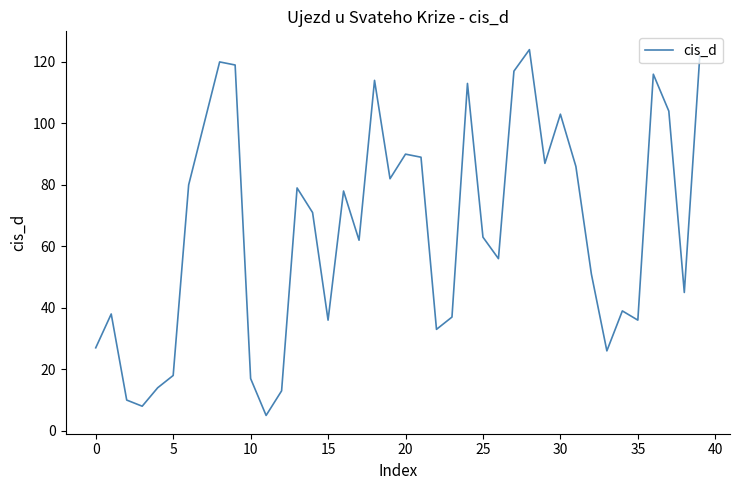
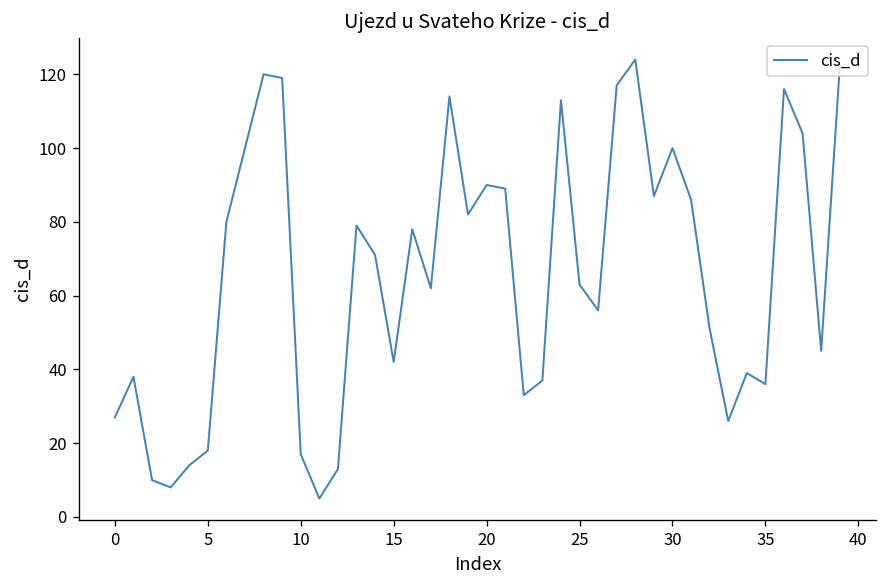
  {
    "0": 27,
-   "15": 36,
+   "15": 42,
    "20": 90,
    "25": 63,
-   "30": 103,
+   "30": 100,
    "35": 36
  }
